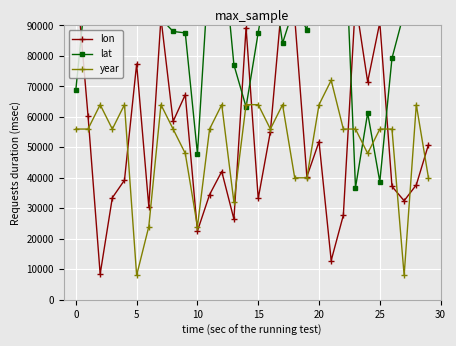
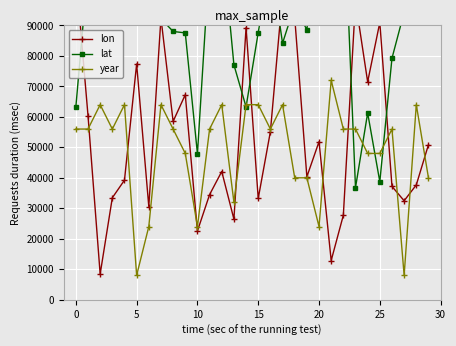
  {
    "lon": {
      "5": 77000,
      "10": 23000,
      "15": 33000,
      "20": 52000
    },
    "lat": {
-     "0": 69000,
+     "0": 63000,
      "10": 48000,
      "15": 88000,
      "25": 39000
    },
    "year": {
      "0": 56000,
      "5": 8000,
      "10": 24000,
      "15": 64000,
-     "20": 64000,
-     "25": 56000
+     "20": 24000,
+     "25": 48000
    }
  }
